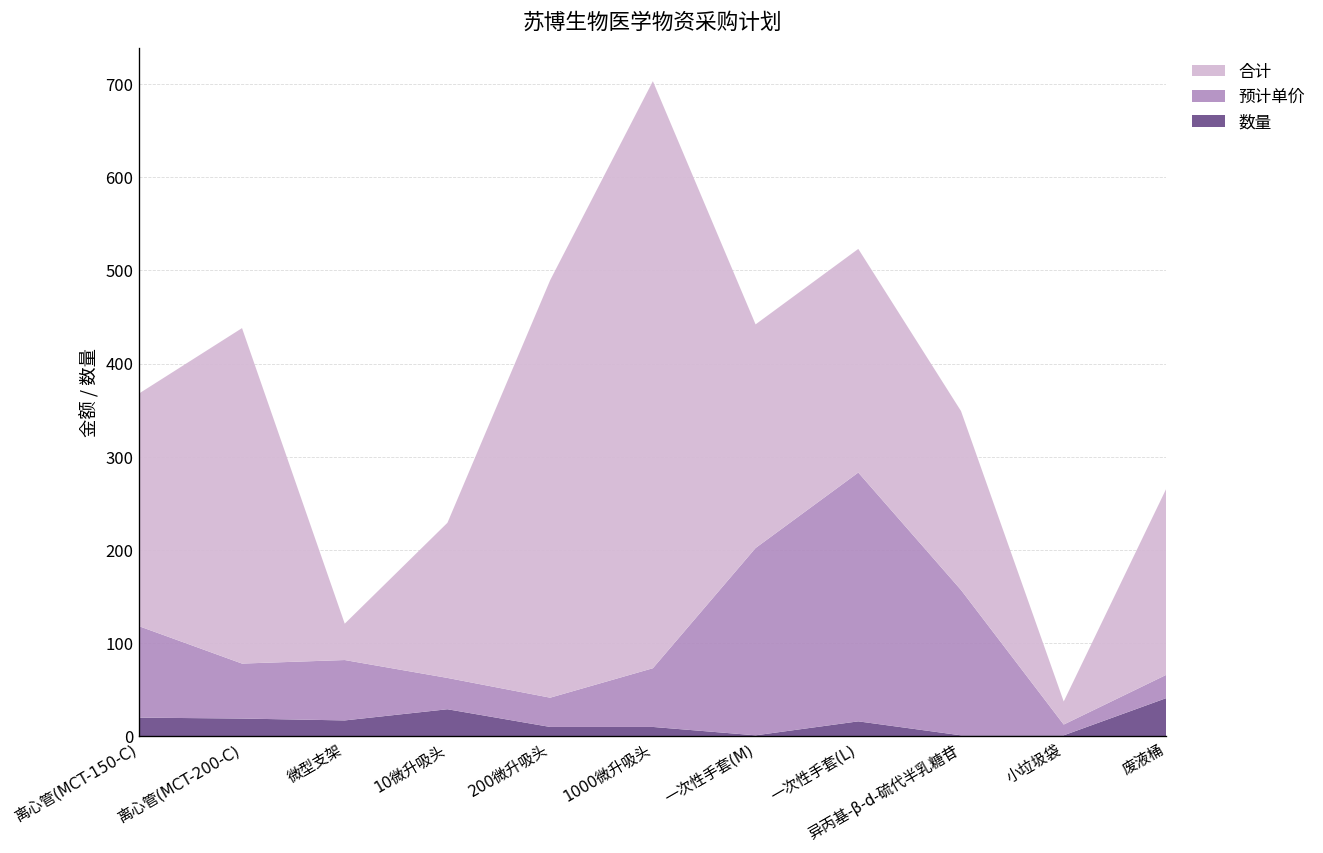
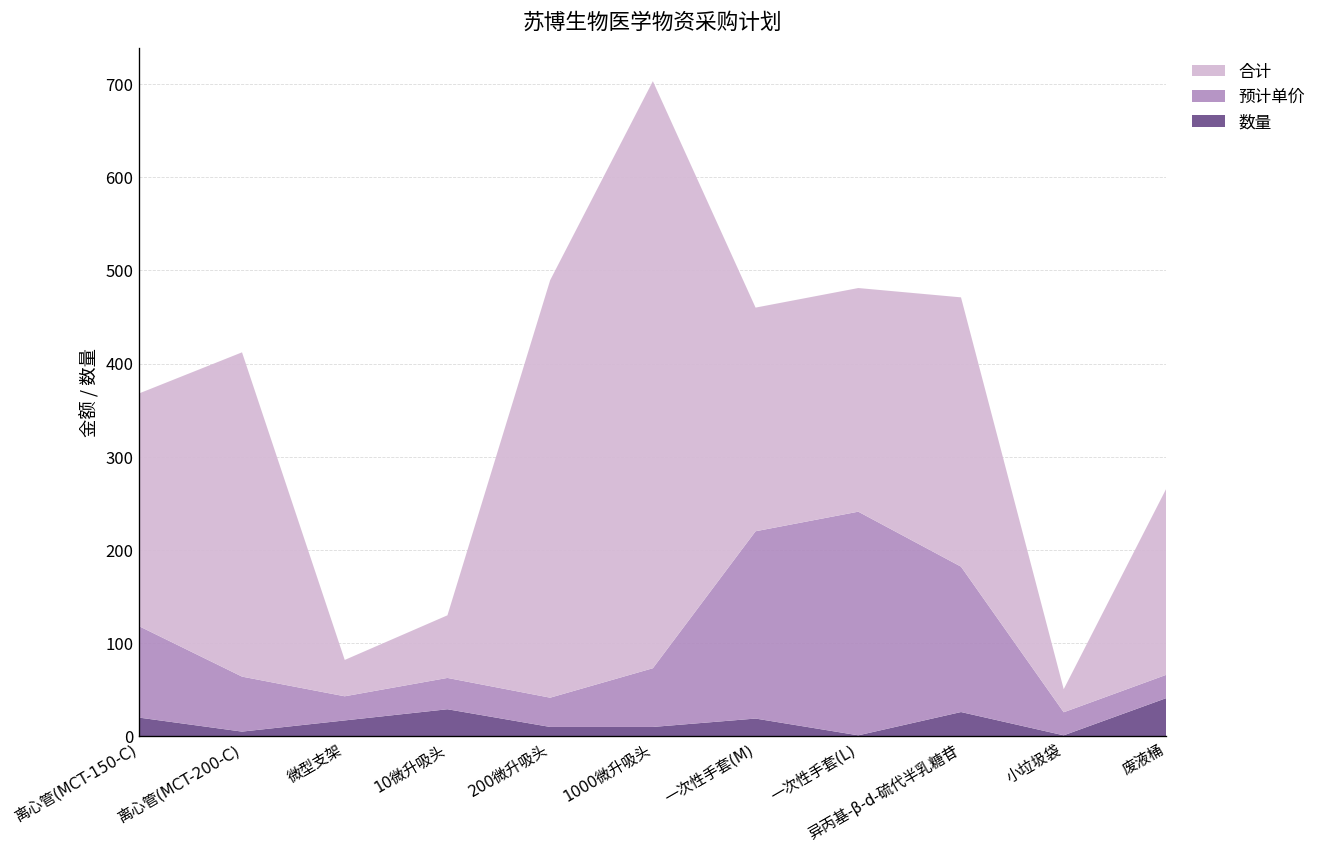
  {
    "数量": {
      "离心管(MCT-150-C)": 20,
-     "离心管(MCT-200-C)": 20,
+     "离心管(MCT-200-C)": 10,
      "微型支架": 20,
      "10微升吸头": 30,
      "200微升吸头": 10,
      "1000微升吸头": 10,
-     "一次性手套(M)": 0,
-     "一次性手套(L)": 20,
-     "异丙基-β-d-硫代半乳糖苷": 0,
+     "一次性手套(M)": 20,
+     "一次性手套(L)": 0,
+     "异丙基-β-d-硫代半乳糖苷": 30,
      "废液桶": 40
    },
    "预计单价": {
      "离心管(MCT-150-C)": 100,
      "离心管(MCT-200-C)": 60,
-     "微型支架": 60,
+     "微型支架": 30,
      "10微升吸头": 30,
      "200微升吸头": 30,
      "1000微升吸头": 60,
      "一次性手套(M)": 200,
-     "一次性手套(L)": 270,
+     "一次性手套(L)": 240,
      "异丙基-β-d-硫代半乳糖苷": 160,
-     "小垃圾袋": 10,
+     "小垃圾袋": 20,
      "废液桶": 30
    },
    "合计": {
      "离心管(MCT-150-C)": 250,
-     "离心管(MCT-200-C)": 360,
+     "离心管(MCT-200-C)": 350,
      "微型支架": 40,
-     "10微升吸头": 170,
+     "10微升吸头": 70,
      "200微升吸头": 450,
      "1000微升吸头": 630,
      "一次性手套(M)": 240,
      "一次性手套(L)": 240,
-     "异丙基-β-d-硫代半乳糖苷": 190,
+     "异丙基-β-d-硫代半乳糖苷": 290,
      "小垃圾袋": 20,
      "废液桶": 200
    }
  }
